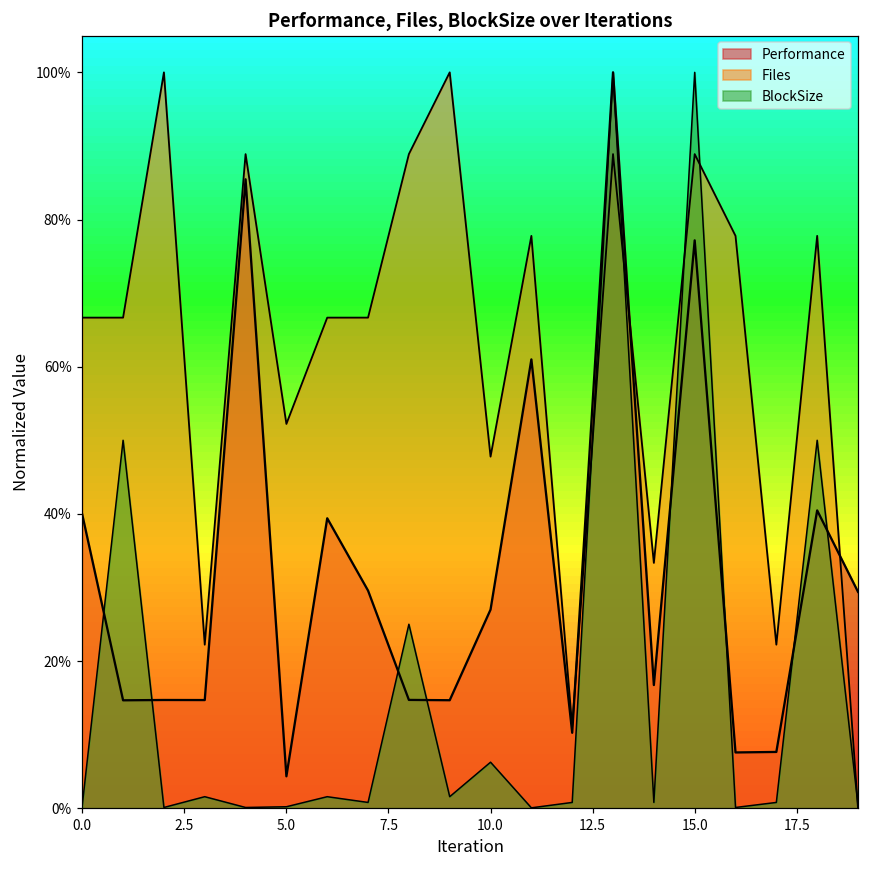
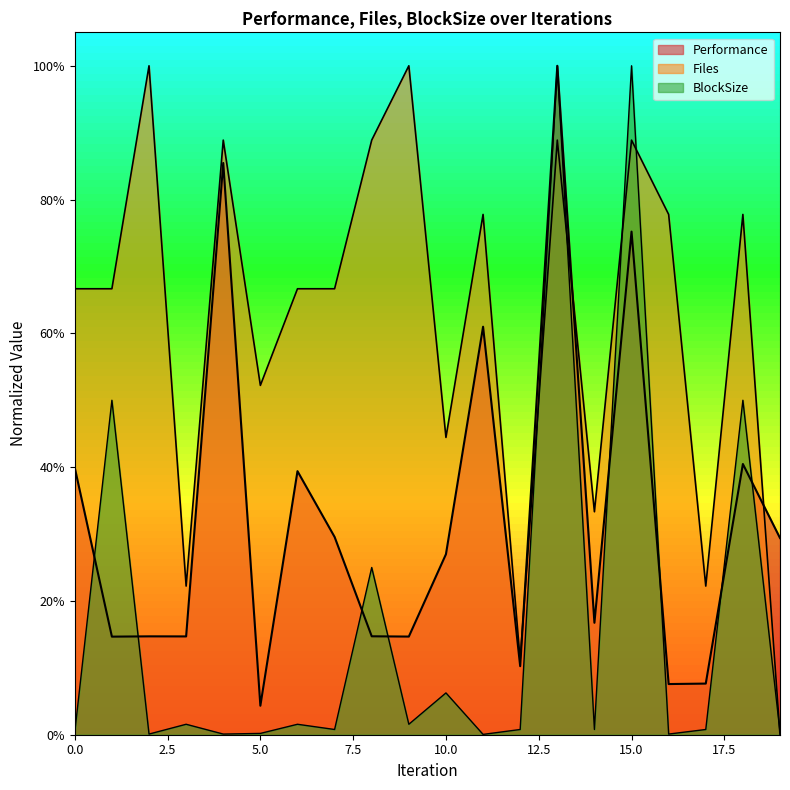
  {
    "Performance": {
      "0.0": "40%",
      "5.0": "4%",
      "10.0": "27%",
-     "15.0": "77%"
+     "15.0": "75%"
    },
    "Files": {
      "0.0": "67%",
      "5.0": "52%",
-     "10.0": "48%",
+     "10.0": "44%",
      "15.0": "89%"
    },
    "BlockSize": {
      "0.0": "0%",
      "5.0": "0%",
      "10.0": "6%",
      "15.0": "100%"
    }
  }
